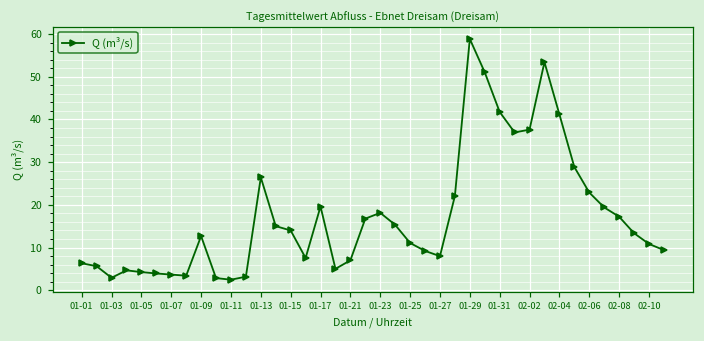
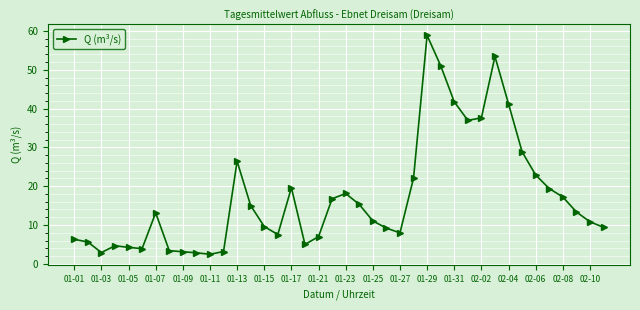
  {
    "01-01": 6,
    "01-03": 3,
    "01-05": 4,
-   "01-07": 4,
-   "01-09": 13,
+   "01-07": 13,
+   "01-09": 3,
    "01-11": 2,
    "01-13": 26,
-   "01-15": 14,
+   "01-15": 10,
    "01-17": 20,
    "01-21": 7,
    "01-23": 18,
    "01-25": 11,
    "01-27": 8,
    "01-29": 59,
    "01-31": 42,
    "02-02": 38,
    "02-04": 41,
    "02-06": 23,
    "02-08": 17,
    "02-10": 11
  }
